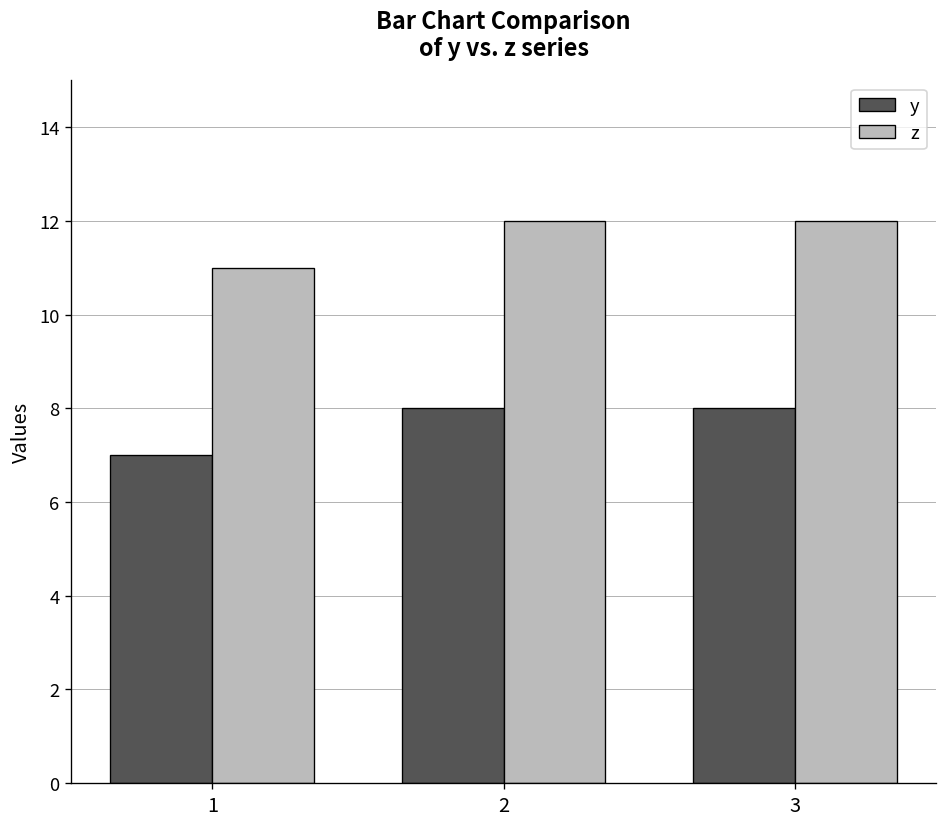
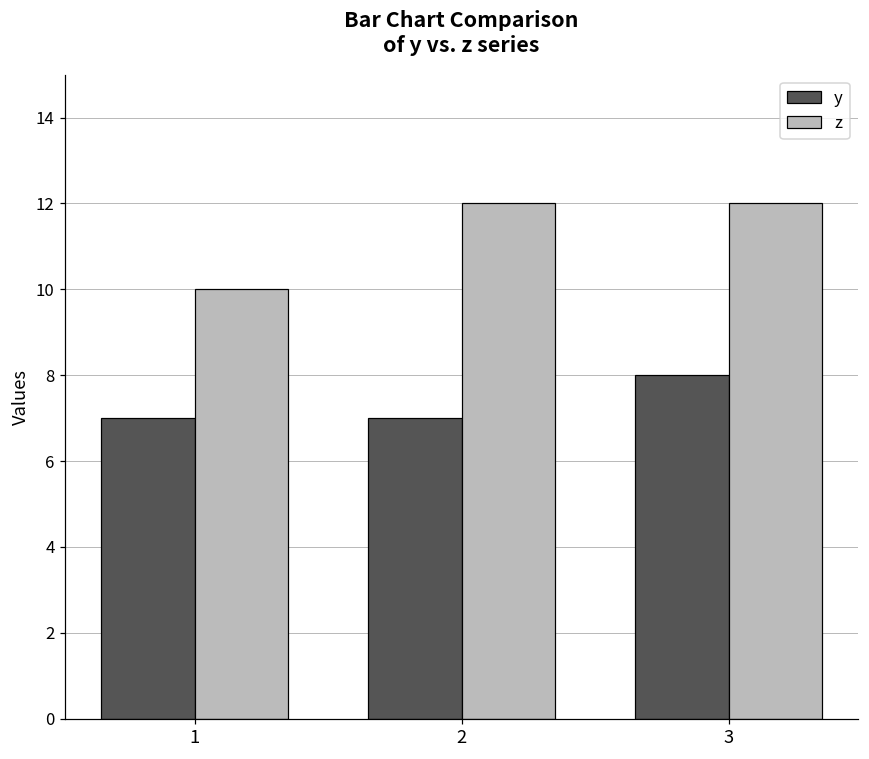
  {
    "y": {
      "1": 7,
-     "2": 8,
+     "2": 7,
      "3": 8
    },
    "z": {
-     "1": 11,
+     "1": 10,
      "2": 12,
      "3": 12
    }
  }
